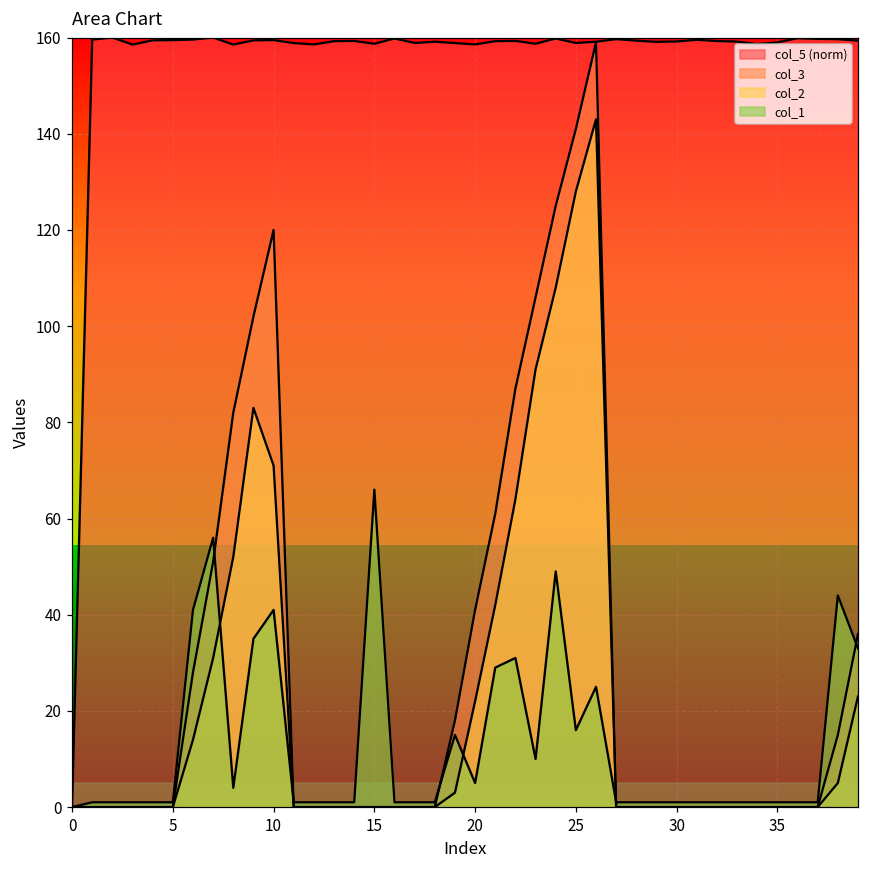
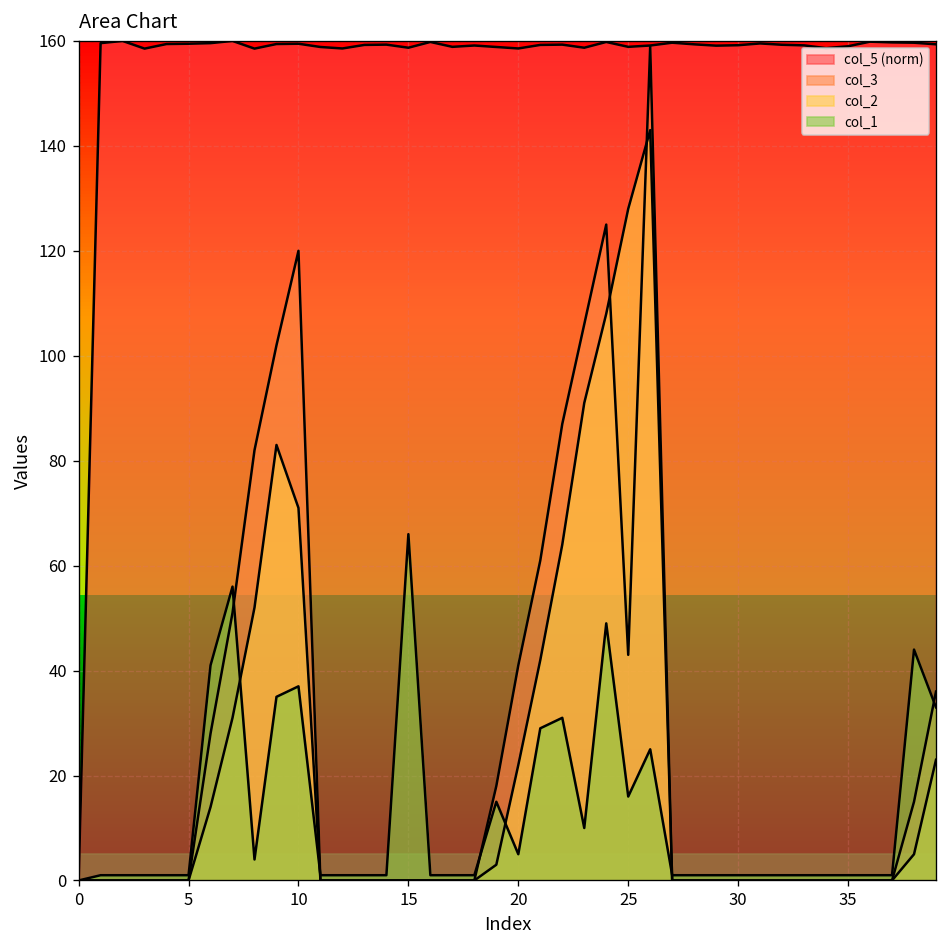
  {
    "col_3": {
      "10": 120,
      "20": 41,
-     "25": 141
+     "25": 43
    },
    "col_2": {
      "10": 71,
      "20": 22,
      "25": 128
    },
    "col_1": {
-     "10": 41,
+     "10": 37,
      "15": 66,
      "25": 16
    }
  }
